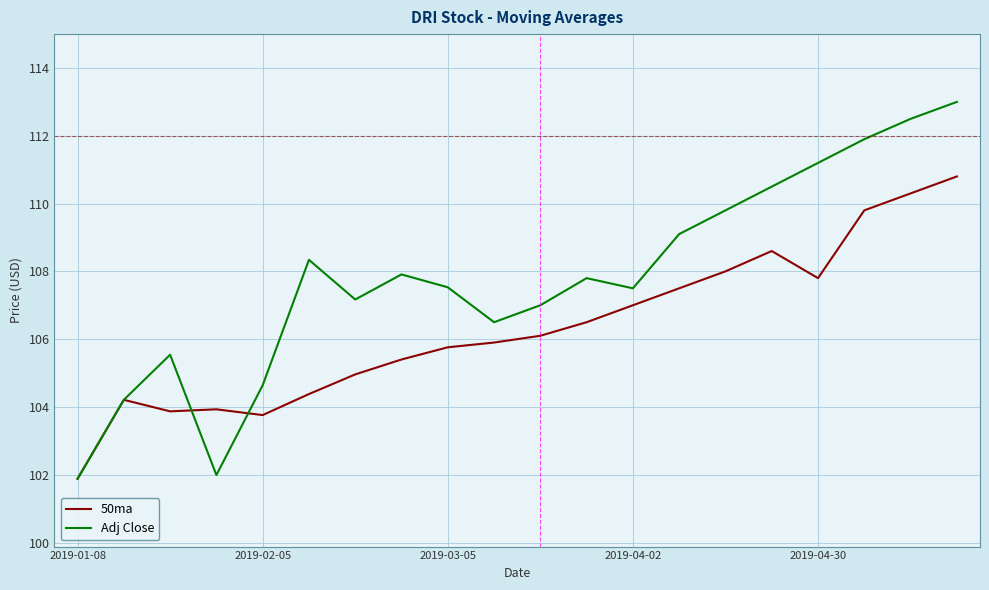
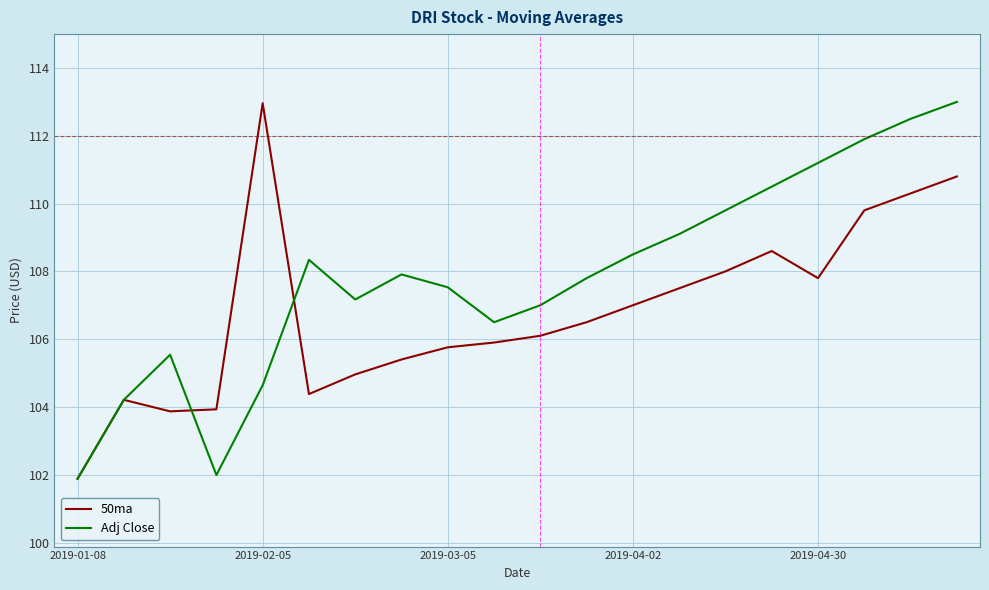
  {
    "50ma": {
-     "2019-02-05": 103.8,
+     "2019-02-05": 113.0,
      "2019-03-05": 105.8,
      "2019-04-02": 107.0,
      "2019-04-30": 107.8
    },
    "Adj Close": {
      "2019-02-05": 104.6,
      "2019-03-05": 107.5,
-     "2019-04-02": 107.5,
+     "2019-04-02": 108.5,
      "2019-04-30": 111.2
    }
  }
